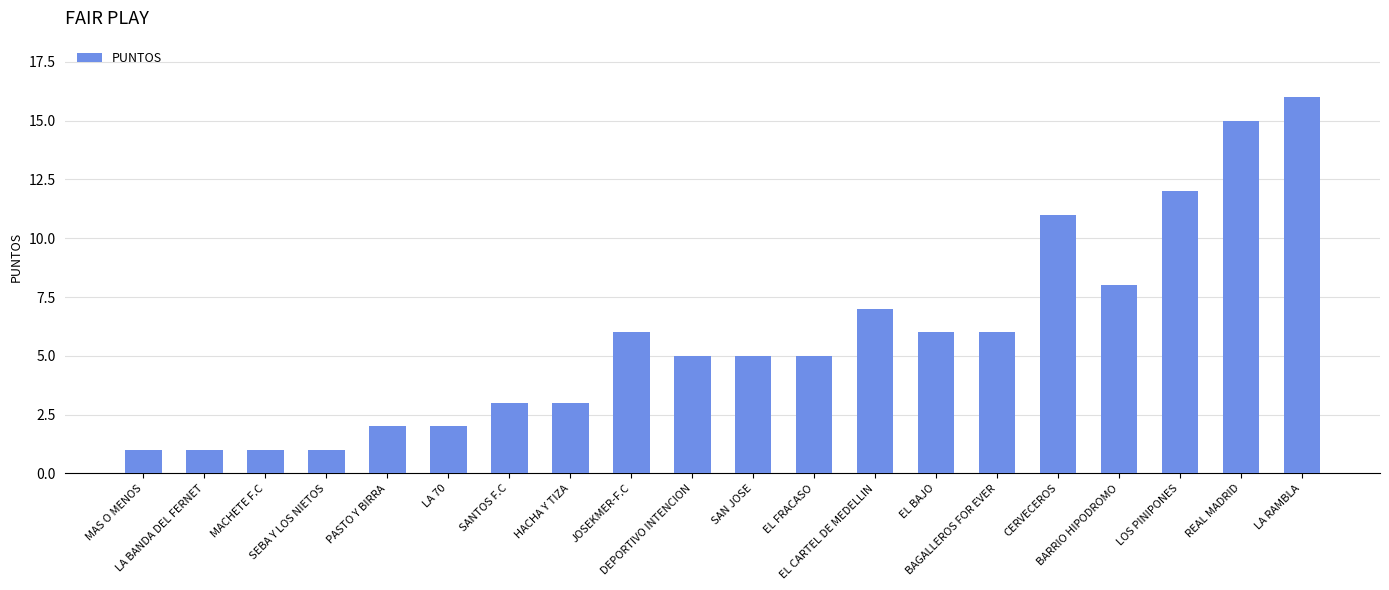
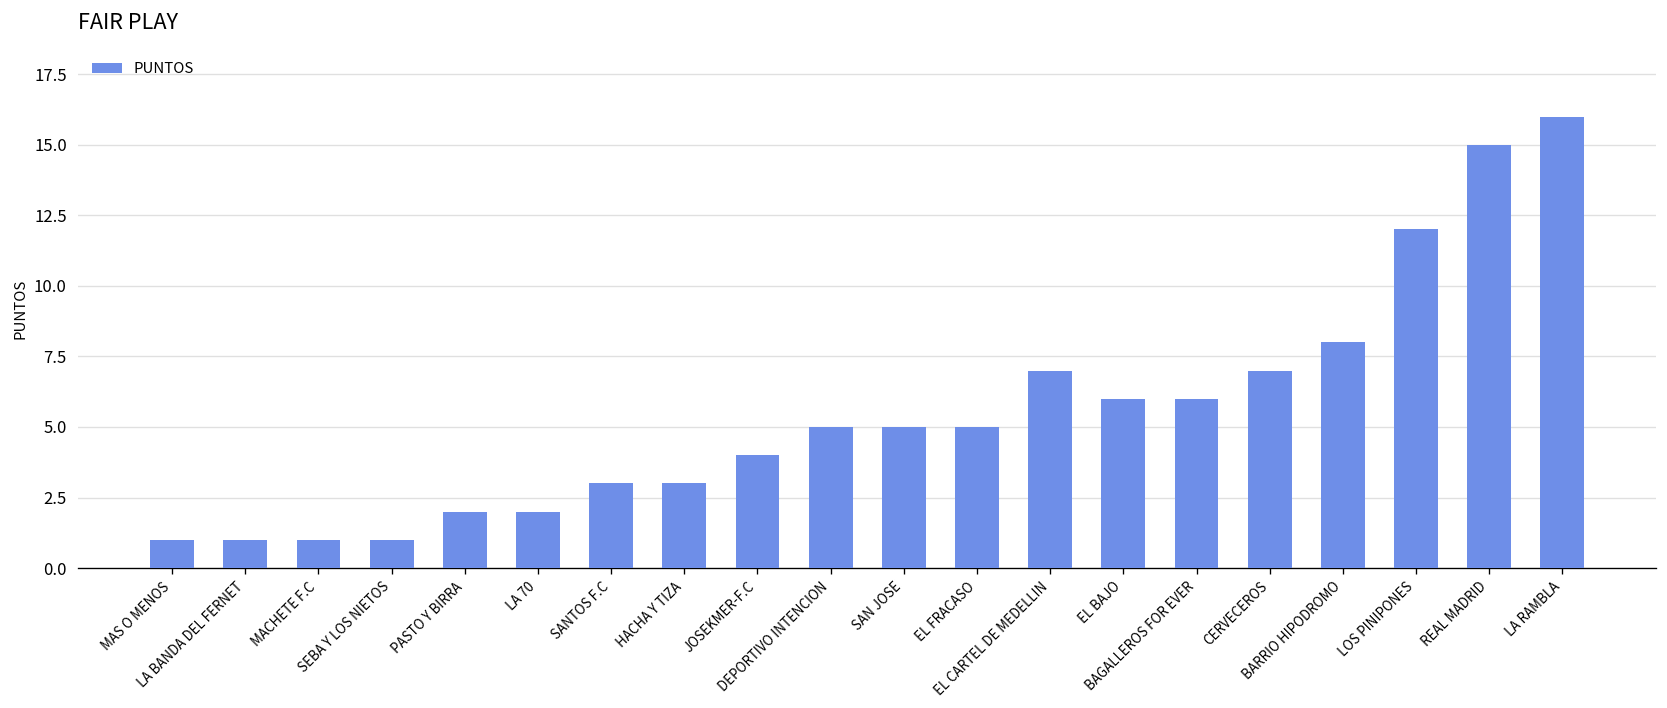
  {
    "MAS O MENOS": 1,
    "LA BANDA DEL FERNET": 1,
    "MACHETE F.C": 1,
    "SEBA Y LOS NIETOS": 1,
    "PASTO Y BIRRA": 2,
    "LA 70": 2,
    "SANTOS F.C": 3,
    "HACHA Y TIZA": 3,
-   "JOSEKMER-F.C": 6,
+   "JOSEKMER-F.C": 4,
    "DEPORTIVO INTENCION": 5,
    "SAN JOSE": 5,
    "EL FRACASO": 5,
    "EL CARTEL DE MEDELLIN": 7,
    "EL BAJO": 6,
    "BAGALLEROS FOR EVER": 6,
-   "CERVECEROS": 11,
+   "CERVECEROS": 7,
    "BARRIO HIPODROMO": 8,
    "LOS PINIPONES": 12,
    "REAL MADRID": 15,
    "LA RAMBLA": 16
  }
